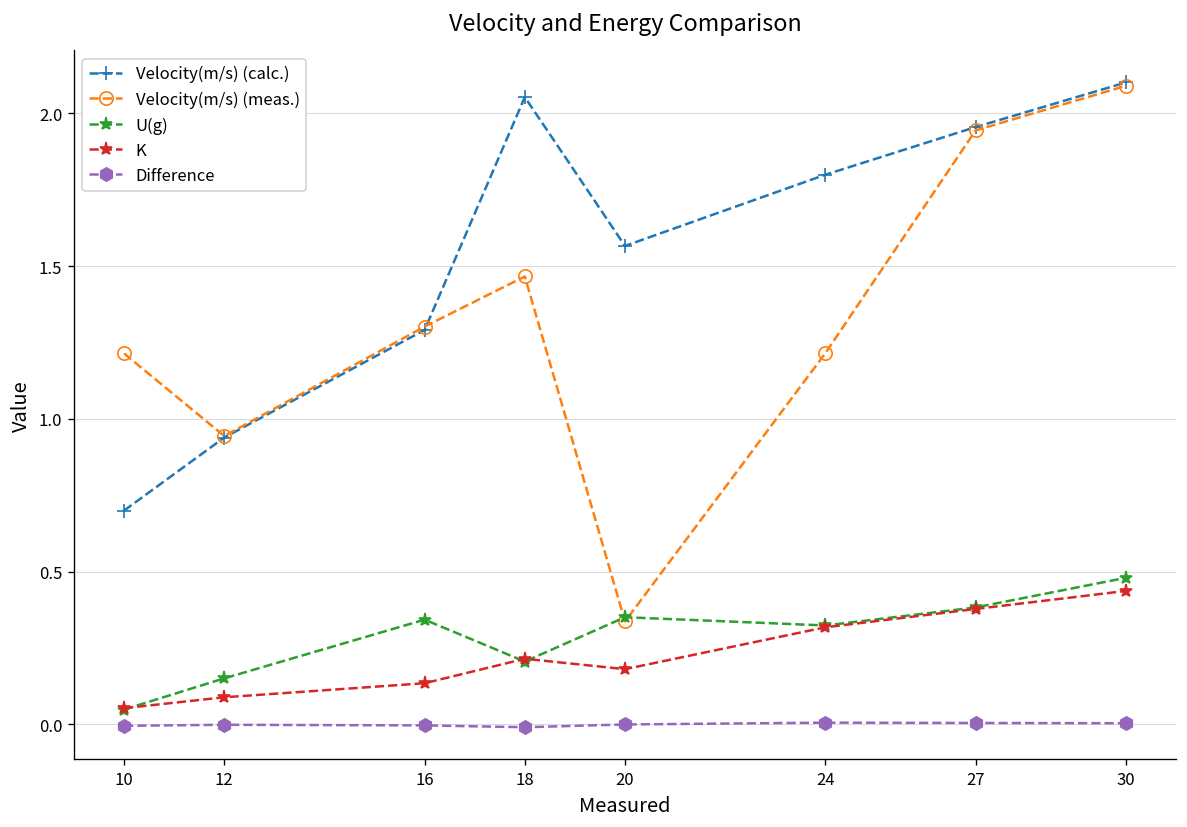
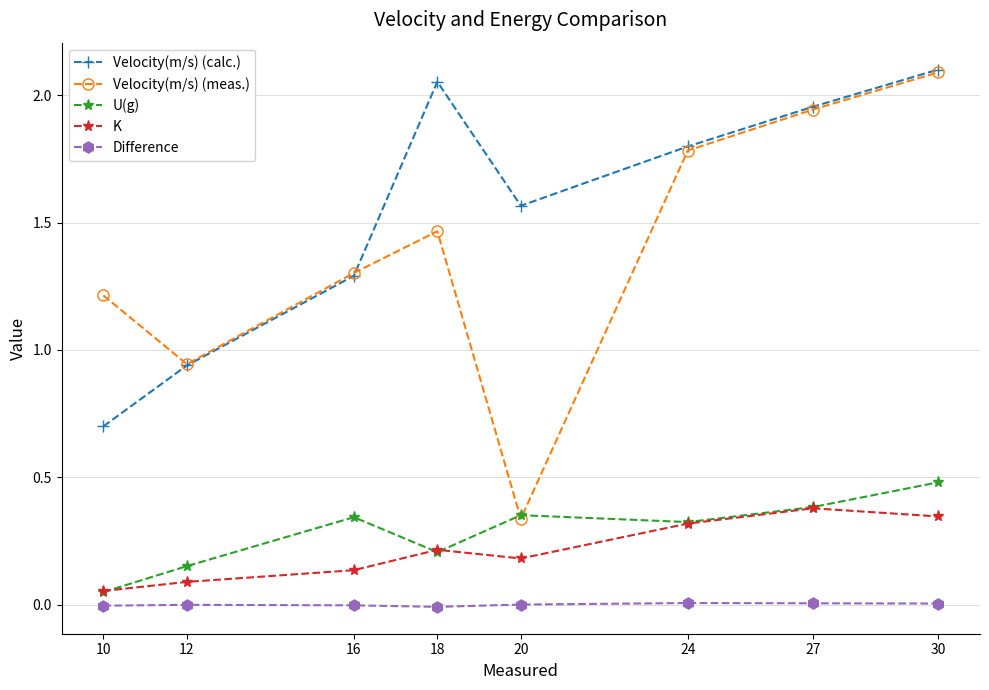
  {
    "Velocity(m/s) (calc.)": {
      "10": 0.70,
      "16": 1.29,
      "18": 2.05,
      "20": 1.57,
      "24": 1.80,
      "27": 1.96,
      "30": 2.10
    },
    "Velocity(m/s) (meas.)": {
      "10": 1.21,
      "16": 1.30,
      "18": 1.47,
      "20": 0.34,
-     "24": 1.22,
+     "24": 1.78,
      "27": 1.94,
      "30": 2.09
    },
    "U(g)": {
      "12": 0.15,
      "16": 0.34,
      "20": 0.35,
      "30": 0.48
    },
    "K": {
      "12": 0.09,
      "16": 0.14,
      "20": 0.18,
-     "30": 0.44
+     "30": 0.35
    },
    "Difference": {
      "10": 0.00,
      "12": 0.00,
      "16": 0.00,
      "18": -0.01,
      "20": 0.00,
      "24": 0.01,
      "27": 0.01,
      "30": 0.00
    }
  }
